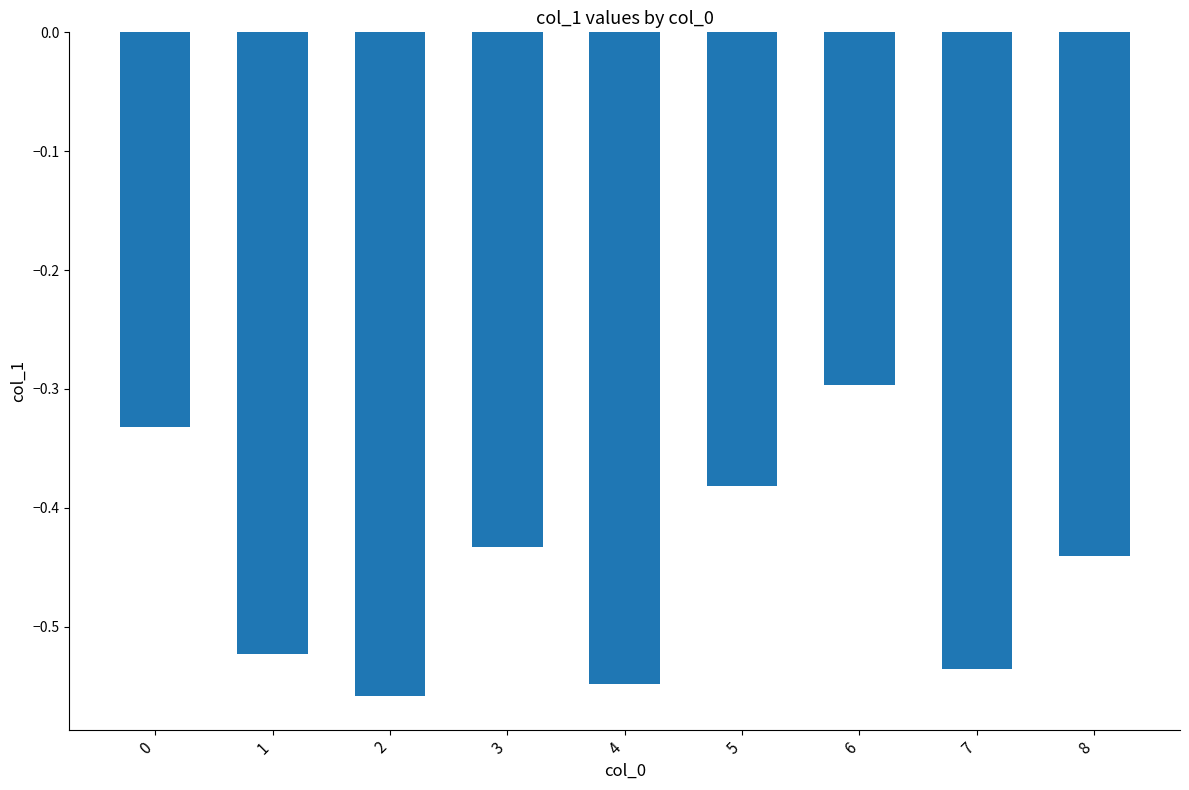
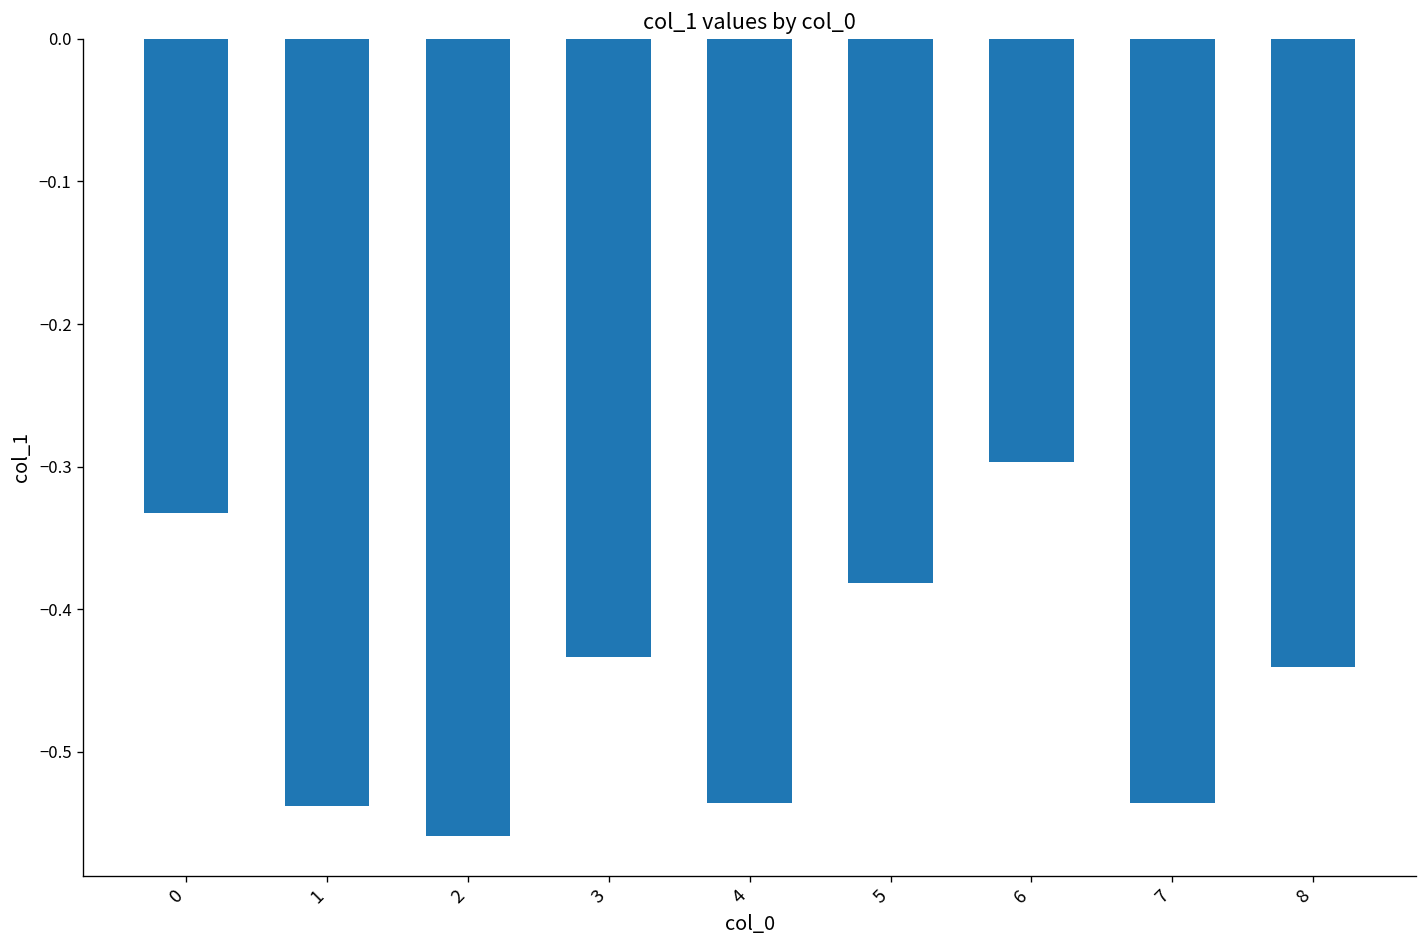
  {
    "0": -0.332,
-   "1": -0.523,
+   "1": -0.538,
    "2": -0.559,
    "3": -0.433,
-   "4": -0.549,
+   "4": -0.536,
    "5": -0.381,
    "6": -0.296,
    "7": -0.536,
    "8": -0.440
  }
